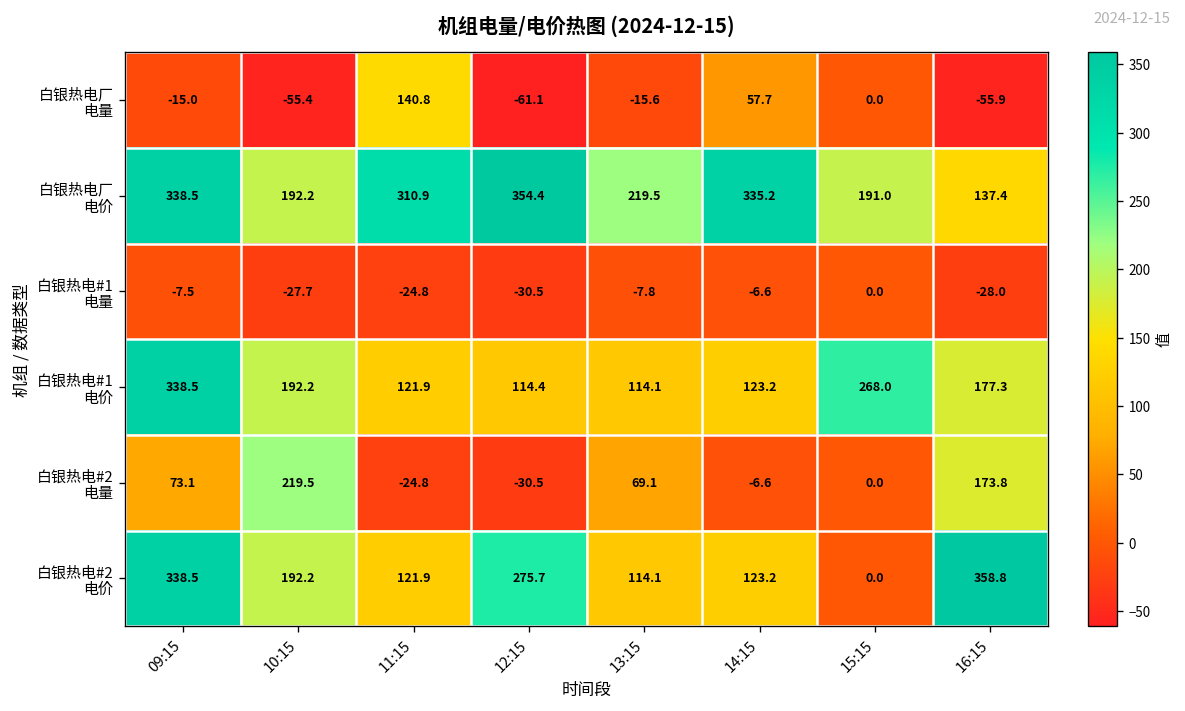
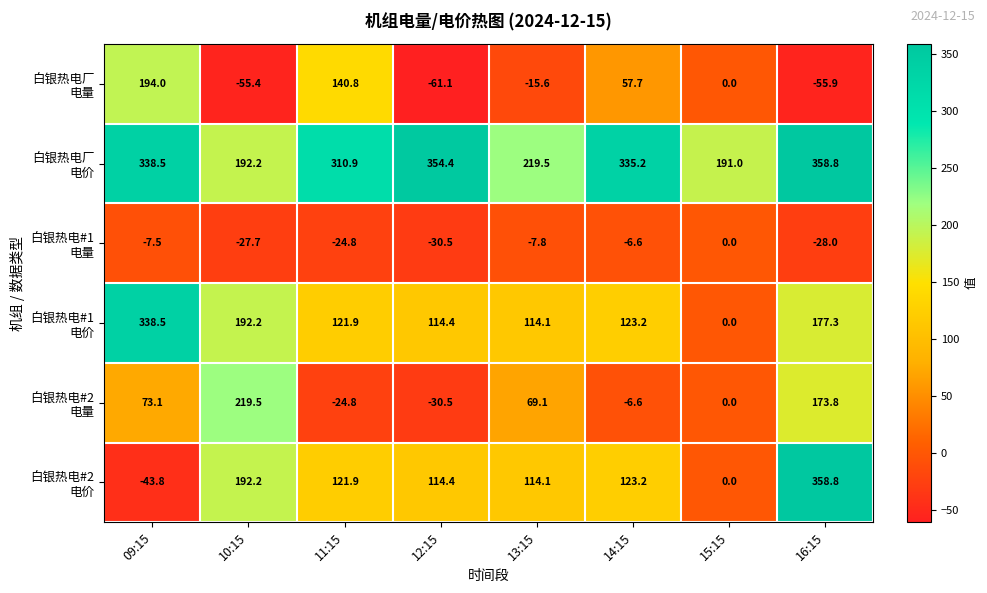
  {
    "白银热电厂 电量": {
-     "09:15": -15.0,
+     "09:15": 194.0,
      "10:15": -55.4,
      "11:15": 140.8,
      "12:15": -61.1,
      "13:15": -15.6,
      "14:15": 57.7,
      "15:15": 0.0,
      "16:15": -55.9
    },
    "白银热电厂 电价": {
      "09:15": 338.5,
      "10:15": 192.2,
      "11:15": 310.9,
      "12:15": 354.4,
      "13:15": 219.5,
      "14:15": 335.2,
      "15:15": 191.0,
-     "16:15": 137.4
+     "16:15": 358.8
    },
    "白银热电#1 电量": {
      "09:15": -7.5,
      "10:15": -27.7,
      "11:15": -24.8,
      "12:15": -30.5,
      "13:15": -7.8,
      "14:15": -6.6,
      "15:15": 0.0,
      "16:15": -28.0
    },
    "白银热电#1 电价": {
      "09:15": 338.5,
      "10:15": 192.2,
      "11:15": 121.9,
      "12:15": 114.4,
      "13:15": 114.1,
      "14:15": 123.2,
-     "15:15": 268.0,
+     "15:15": 0.0,
      "16:15": 177.3
    },
    "白银热电#2 电量": {
      "09:15": 73.1,
      "10:15": 219.5,
      "11:15": -24.8,
      "12:15": -30.5,
      "13:15": 69.1,
      "14:15": -6.6,
      "15:15": 0.0,
      "16:15": 173.8
    },
    "白银热电#2 电价": {
-     "09:15": 338.5,
+     "09:15": -43.8,
      "10:15": 192.2,
      "11:15": 121.9,
-     "12:15": 275.7,
+     "12:15": 114.4,
      "13:15": 114.1,
      "14:15": 123.2,
      "15:15": 0.0,
      "16:15": 358.8
    }
  }
